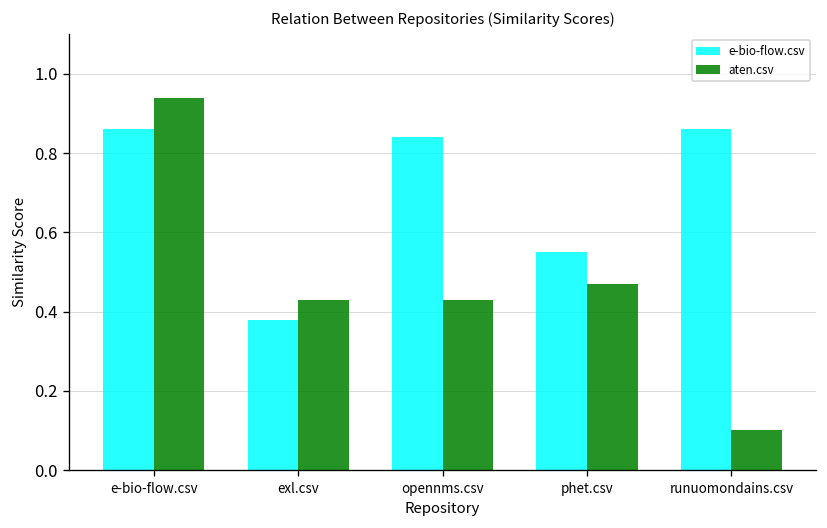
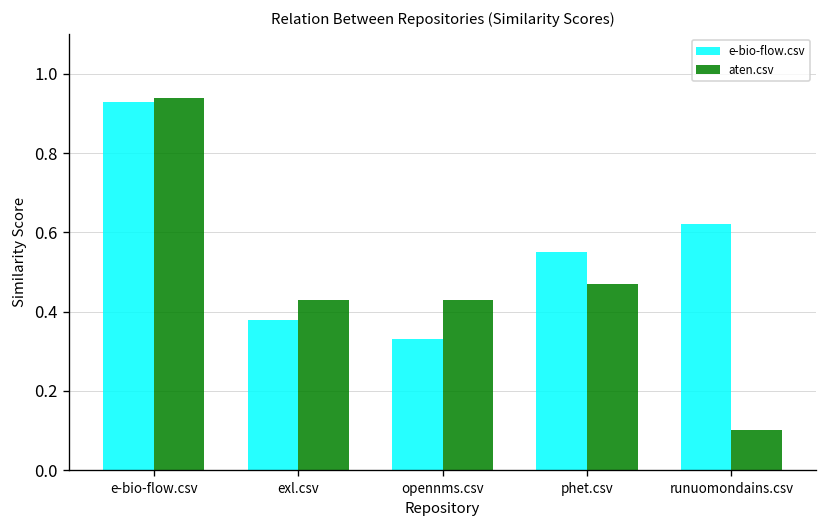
  {
    "e-bio-flow.csv": {
-     "e-bio-flow.csv": 0.86,
+     "e-bio-flow.csv": 0.93,
      "exl.csv": 0.38,
-     "opennms.csv": 0.84,
+     "opennms.csv": 0.33,
      "phet.csv": 0.55,
-     "runuomondains.csv": 0.86
+     "runuomondains.csv": 0.62
    },
    "aten.csv": {
      "e-bio-flow.csv": 0.94,
      "exl.csv": 0.43,
      "opennms.csv": 0.43,
      "phet.csv": 0.47,
      "runuomondains.csv": 0.10
    }
  }
